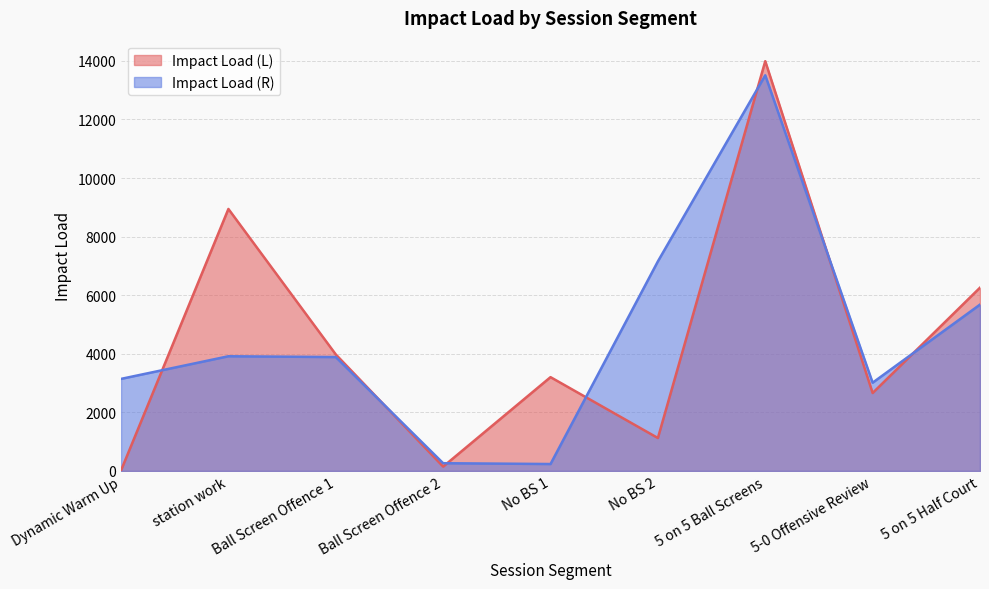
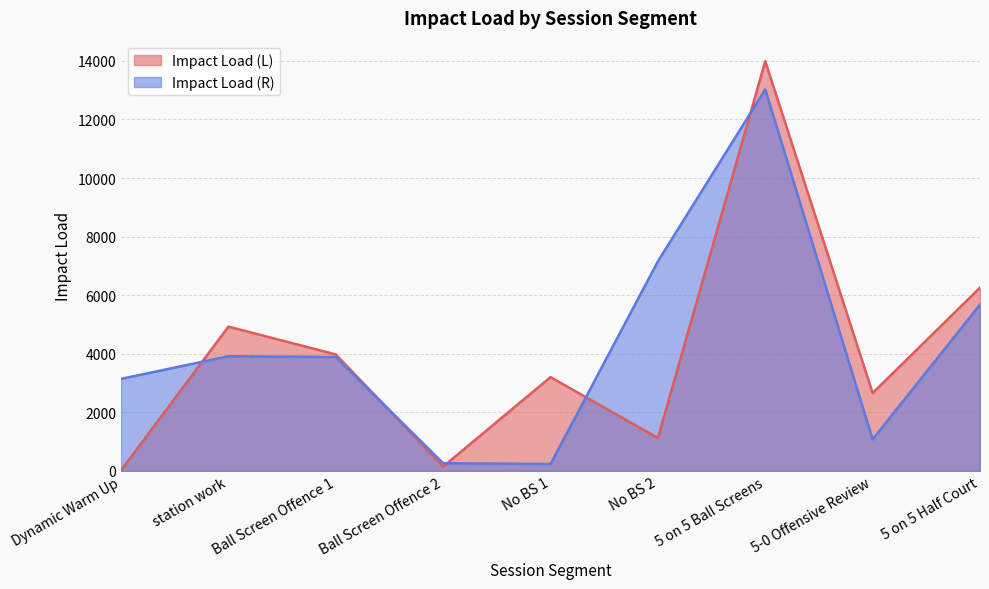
  {
    "Impact Load (L)": {
      "Dynamic Warm Up": 0,
-     "station work": 8900,
+     "station work": 4900,
      "Ball Screen Offence 1": 4000,
      "Ball Screen Offence 2": 100,
      "No BS 1": 3200,
      "No BS 2": 1100,
      "5 on 5 Ball Screens": 14000,
      "5-0 Offensive Review": 2700,
      "5 on 5 Half Court": 6300
    },
    "Impact Load (R)": {
      "Dynamic Warm Up": 3100,
      "station work": 3900,
      "Ball Screen Offence 1": 3900,
      "Ball Screen Offence 2": 300,
      "No BS 1": 200,
      "No BS 2": 7200,
-     "5 on 5 Ball Screens": 13500,
-     "5-0 Offensive Review": 3000,
+     "5 on 5 Ball Screens": 13000,
+     "5-0 Offensive Review": 1100,
      "5 on 5 Half Court": 5700
    }
  }
